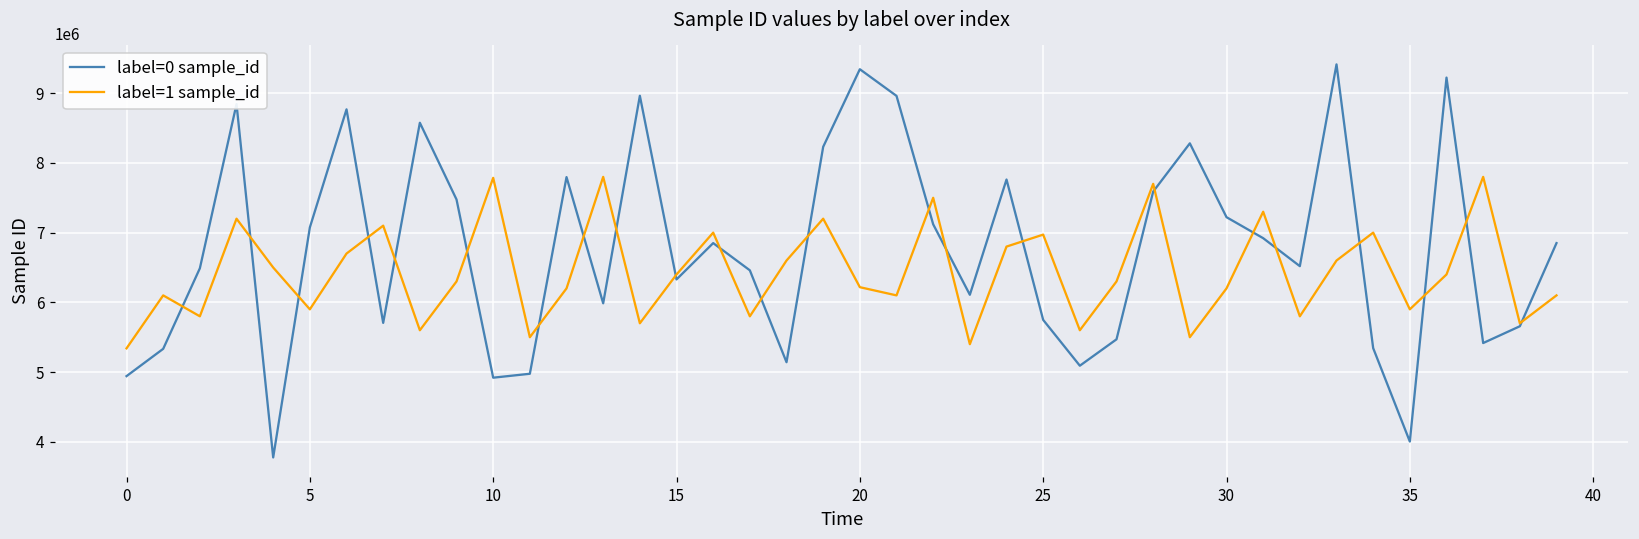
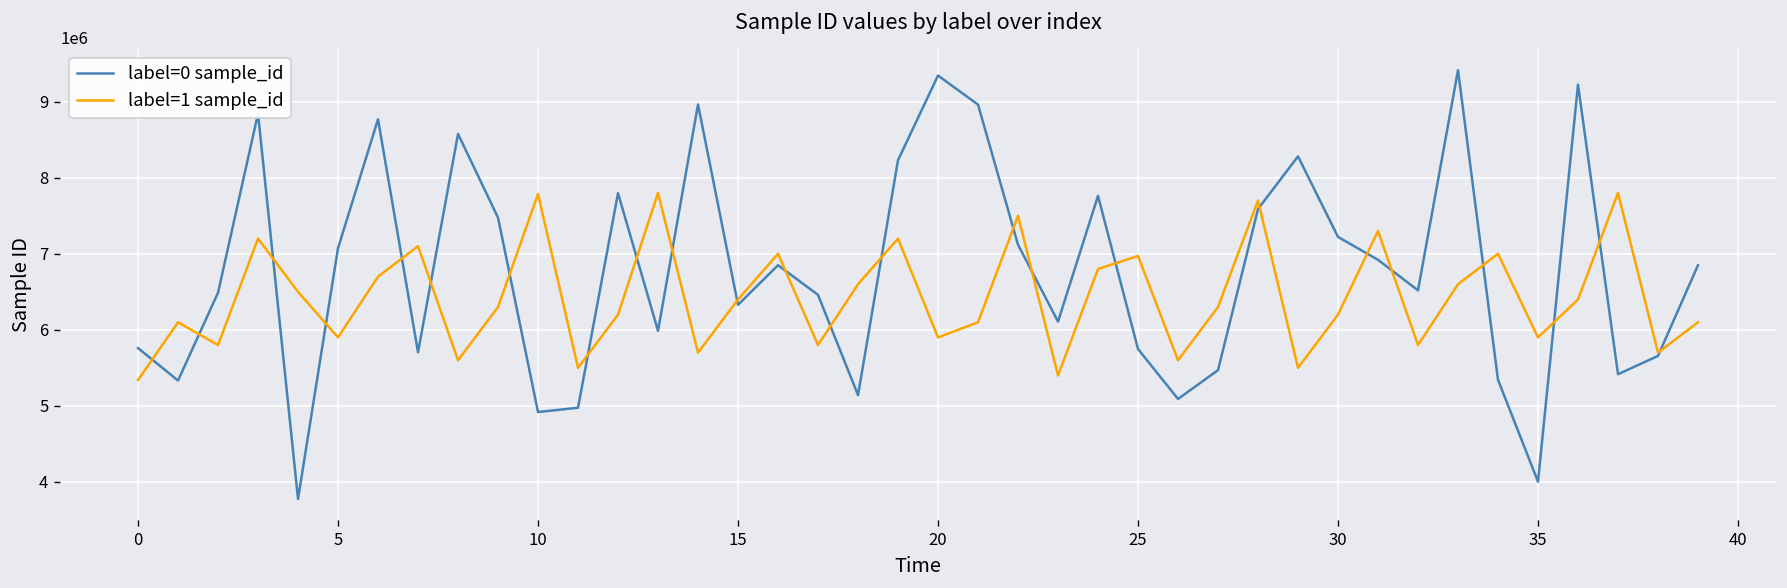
  {
    "label=0 sample_id": {
-     "0": 4900000,
+     "0": 5800000,
      "5": 7100000,
      "10": 4900000,
      "15": 6300000,
      "20": 9300000,
      "25": 5700000,
      "30": 7200000,
      "35": 4000000
    },
    "label=1 sample_id": {
      "0": 5300000,
      "5": 5900000,
      "10": 7800000,
      "15": 6400000,
-     "20": 6200000,
+     "20": 5900000,
      "25": 7000000,
      "30": 6200000,
      "35": 5900000
    }
  }
